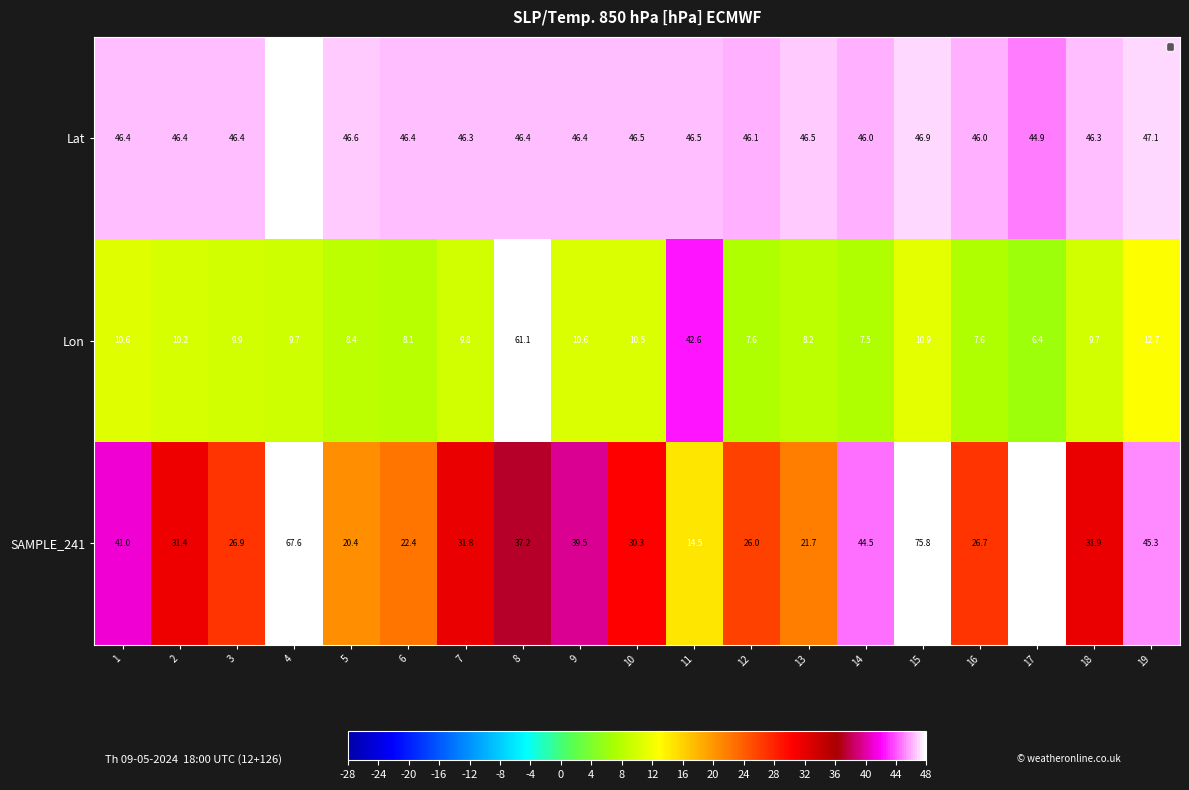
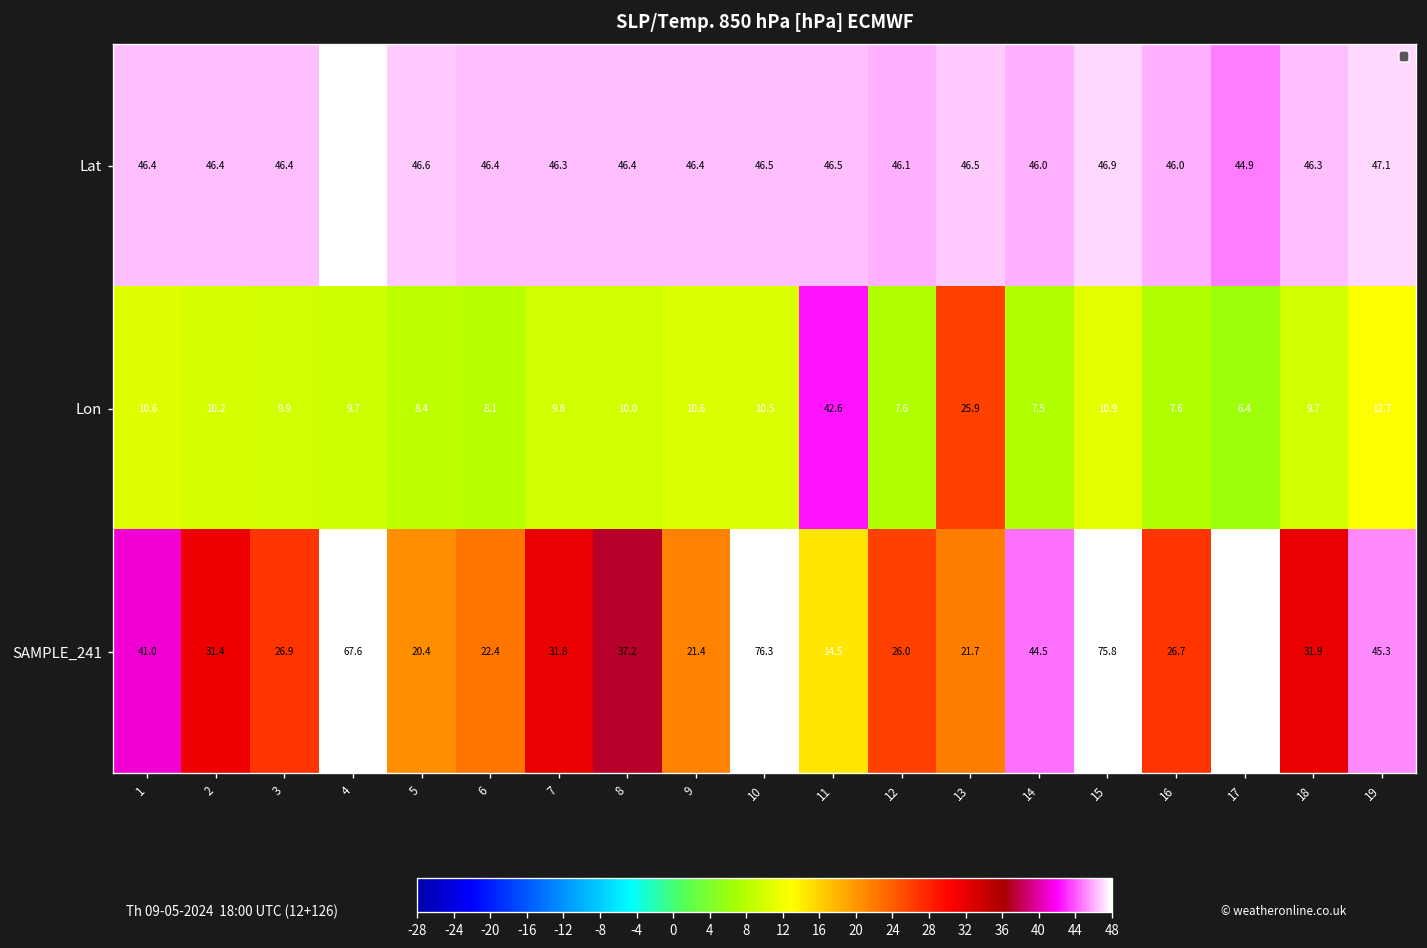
  {
    "Lat": {
      "1": 46.4,
      "2": 46.4,
      "3": 46.4,
      "5": 46.6,
      "6": 46.4,
      "7": 46.3,
      "8": 46.4,
      "9": 46.4,
      "10": 46.5,
      "11": 46.5,
      "12": 46.1,
      "13": 46.5,
      "14": 46.0,
      "15": 46.9,
      "16": 46.0,
      "17": 44.9,
      "18": 46.3,
      "19": 47.1
    },
    "Lon": {
      "1": 10.6,
      "2": 10.2,
      "3": 9.9,
      "4": 9.7,
      "5": 8.4,
      "6": 8.1,
      "7": 9.8,
-     "8": 61.1,
+     "8": 10.0,
      "9": 10.6,
      "10": 10.5,
      "11": 42.6,
      "12": 7.6,
-     "13": 8.2,
+     "13": 25.9,
      "14": 7.5,
      "15": 10.9,
      "16": 7.6,
      "17": 6.4,
      "18": 9.7,
      "19": 12.7
    },
    "SAMPLE_241": {
      "1": 41.0,
      "2": 31.4,
      "3": 26.9,
      "4": 67.6,
      "5": 20.4,
      "6": 22.4,
      "7": 31.8,
      "8": 37.2,
-     "9": 39.5,
-     "10": 30.3,
+     "9": 21.4,
+     "10": 76.3,
      "11": 14.5,
      "12": 26.0,
      "13": 21.7,
      "14": 44.5,
      "15": 75.8,
      "16": 26.7,
      "18": 31.9,
      "19": 45.3
    }
  }
